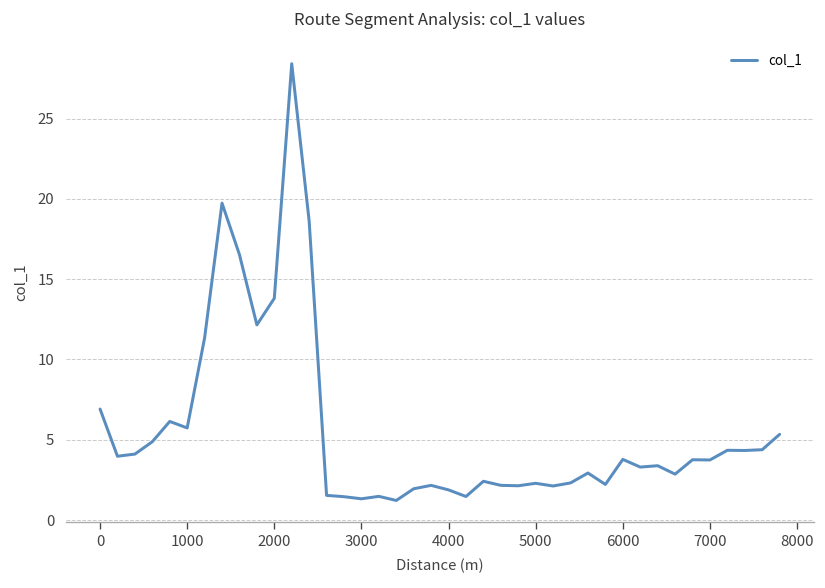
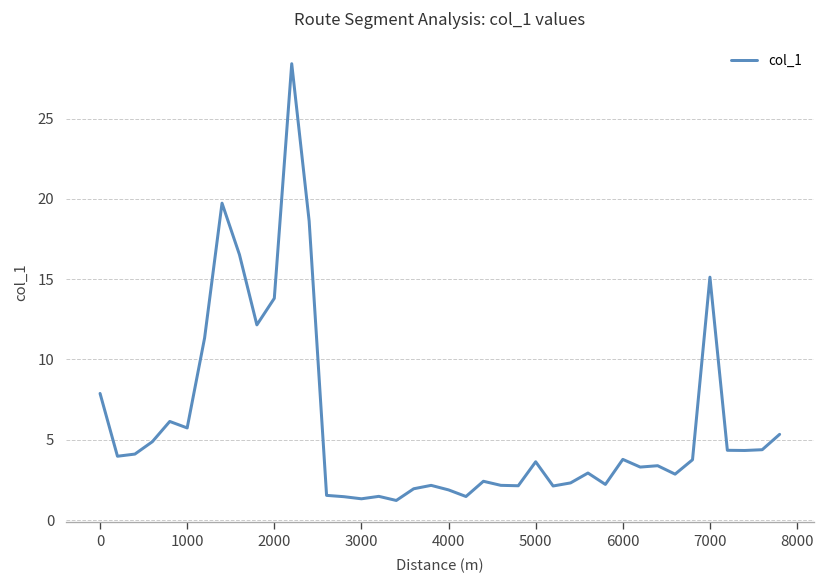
  {
-   "0": 6.9,
+   "0": 7.9,
    "1000": 5.7,
    "2000": 13.8,
    "3000": 1.3,
    "4000": 1.9,
-   "5000": 2.3,
+   "5000": 3.6,
    "6000": 3.8,
-   "7000": 3.7
+   "7000": 15.1
  }
